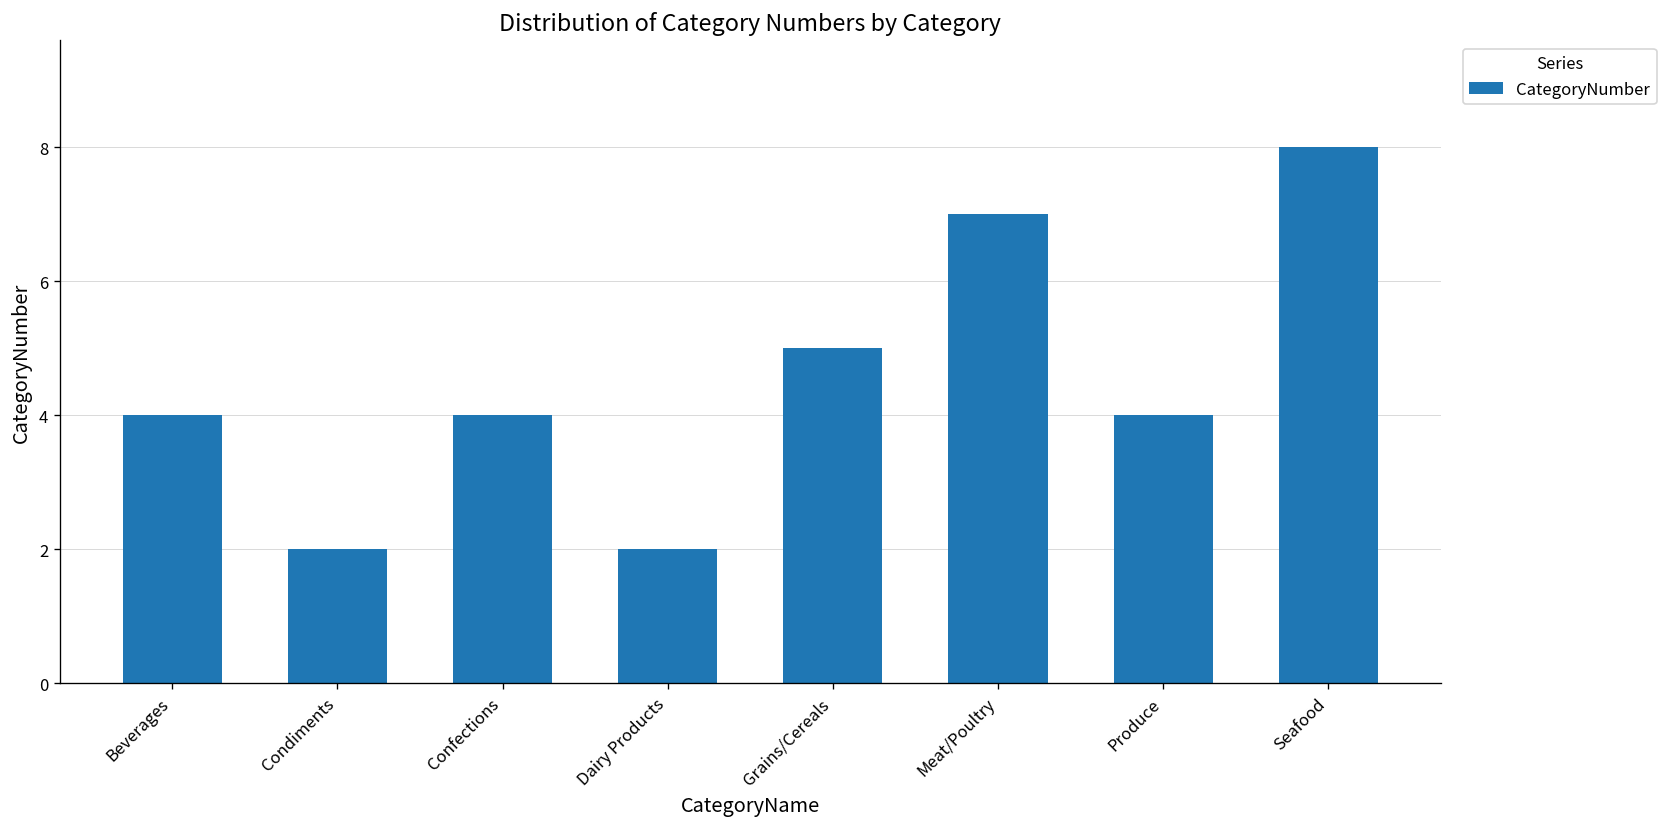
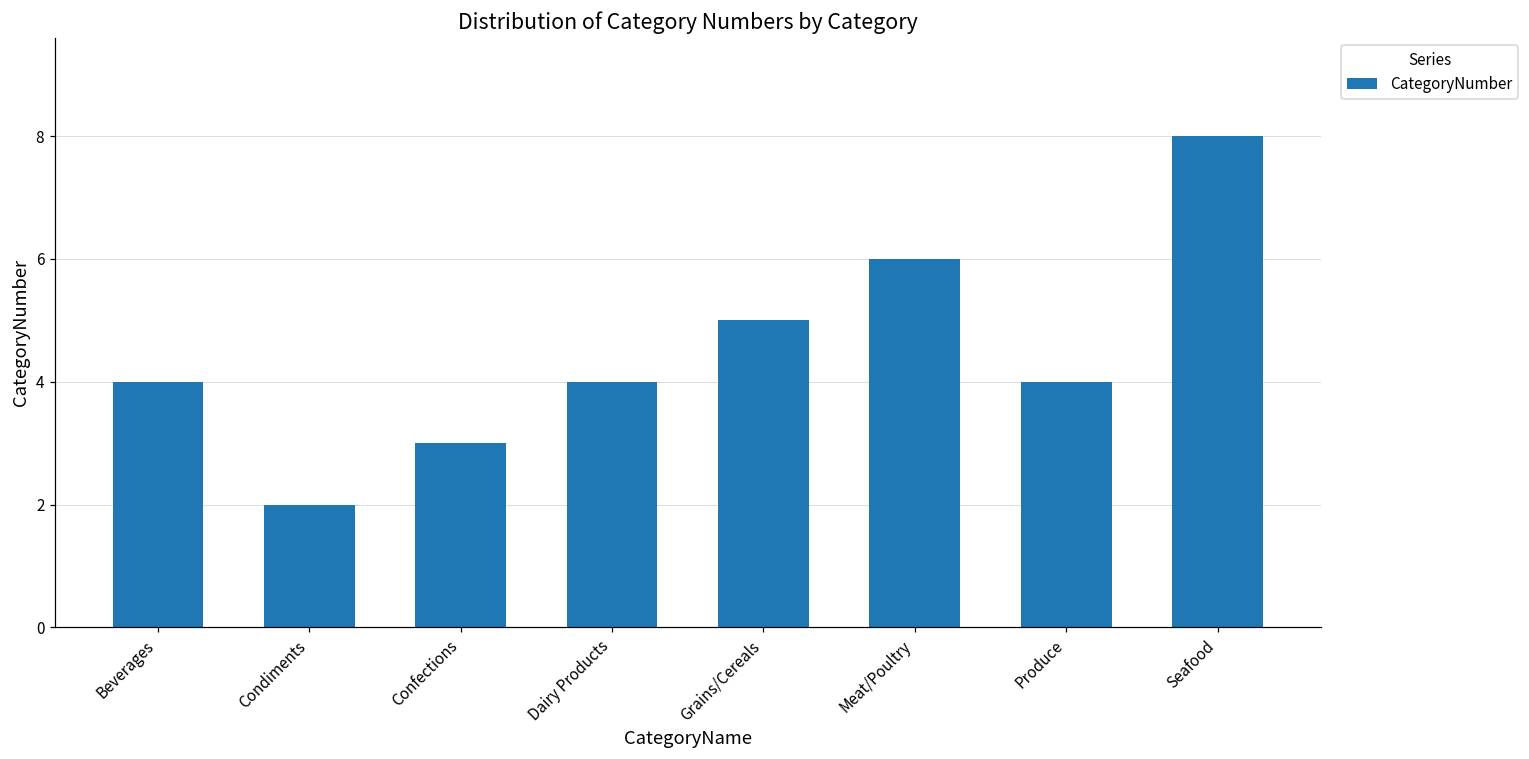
  {
    "Beverages": 4,
    "Condiments": 2,
-   "Confections": 4,
-   "Dairy Products": 2,
+   "Confections": 3,
+   "Dairy Products": 4,
    "Grains/Cereals": 5,
-   "Meat/Poultry": 7,
+   "Meat/Poultry": 6,
    "Produce": 4,
    "Seafood": 8
  }
